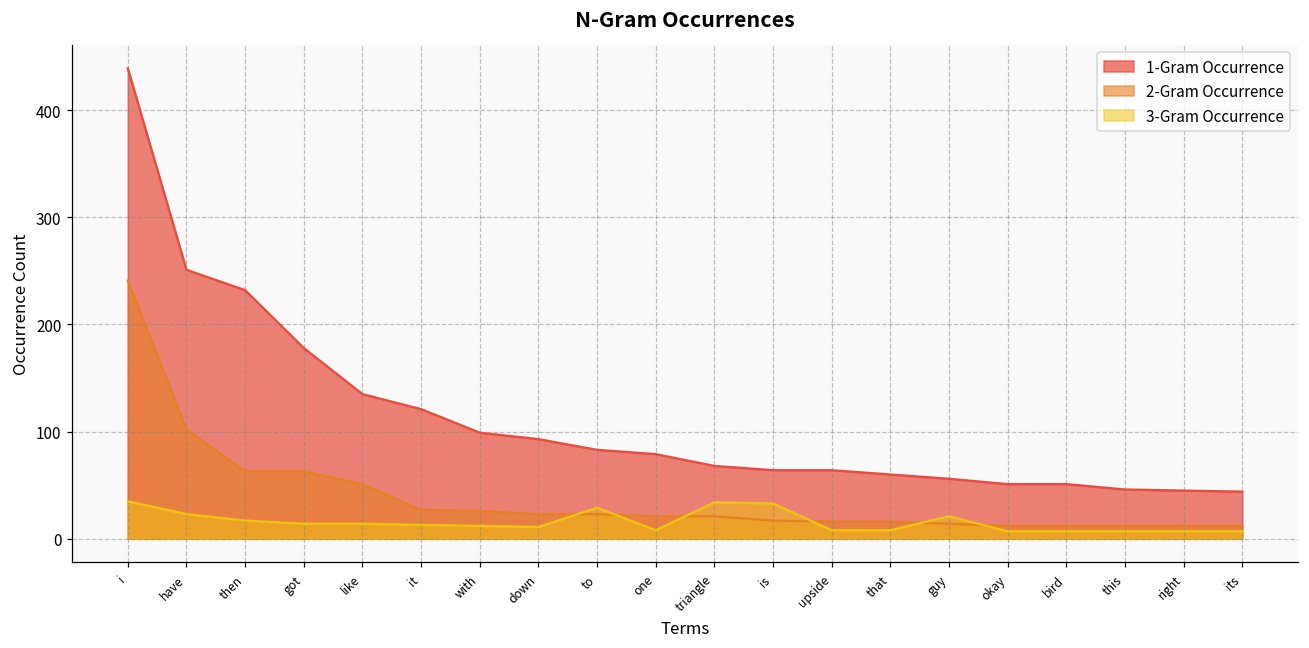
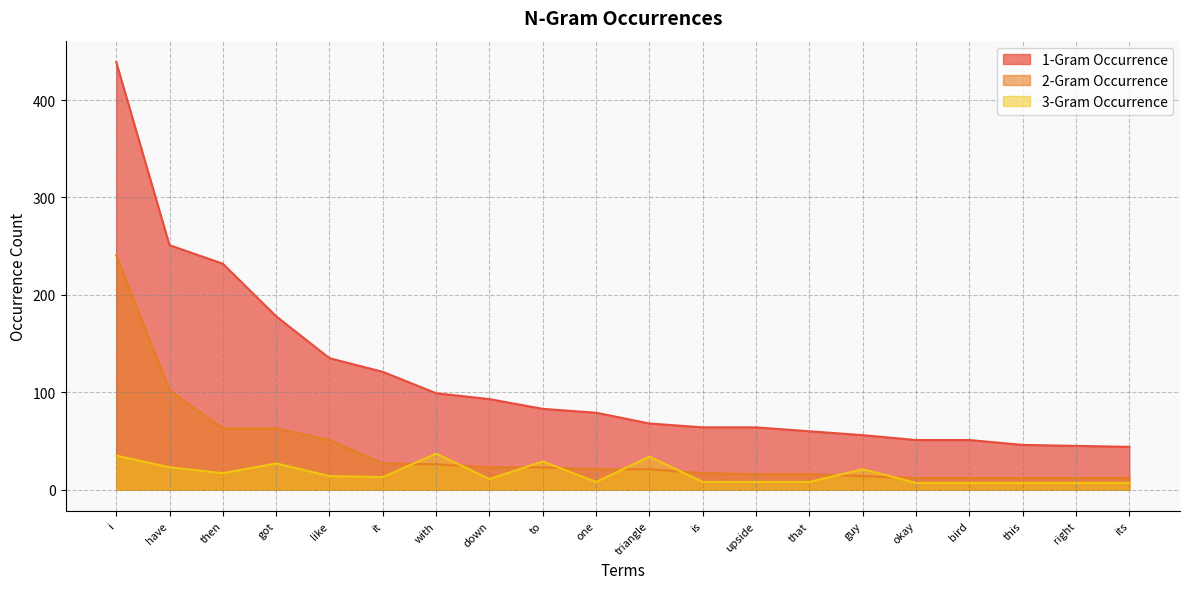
  {
    "3-Gram Occurrence": {
      "i": 40,
      "have": 20,
      "then": 20,
-     "got": 10,
+     "got": 30,
      "like": 10,
      "it": 10,
-     "with": 10,
+     "with": 40,
      "down": 10,
      "to": 30,
      "one": 10,
      "triangle": 30,
-     "is": 30,
+     "is": 10,
      "upside": 10,
      "that": 10,
      "guy": 20,
      "okay": 10,
      "bird": 10,
      "this": 10,
      "right": 10,
      "its": 10
    }
  }
